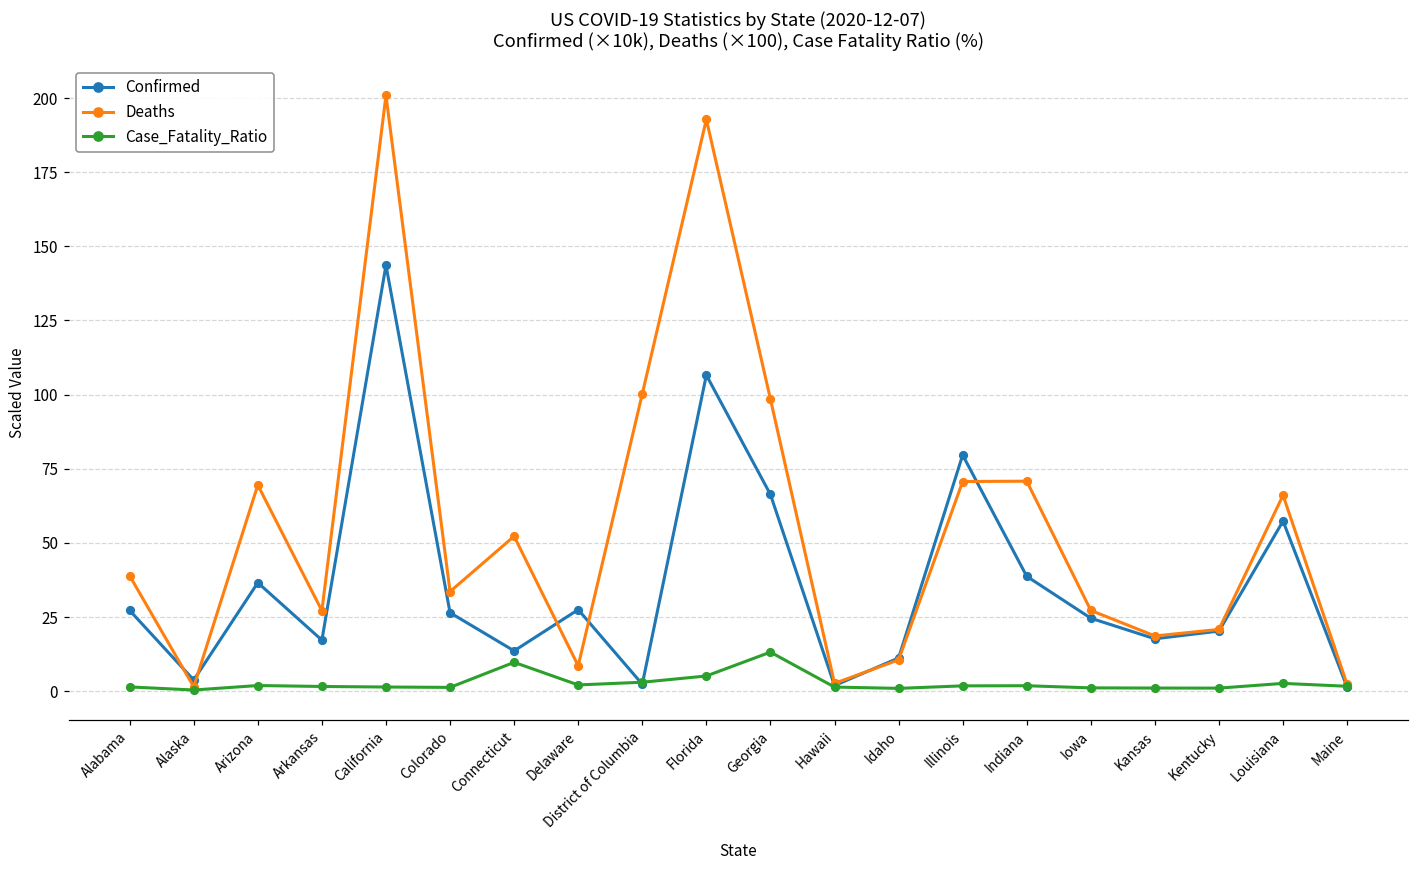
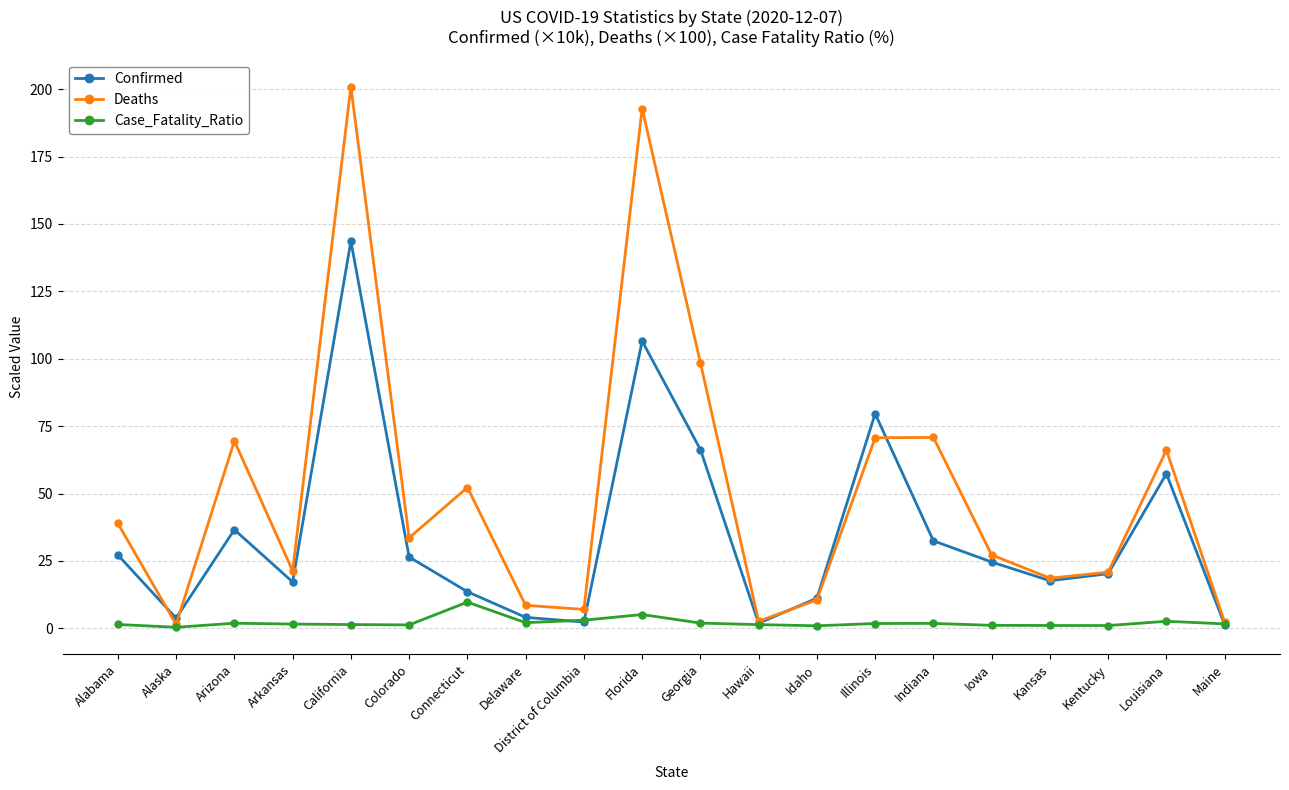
  {
    "Confirmed": {
      "Alabama": 27,
      "Alaska": 4,
      "Arizona": 37,
      "Arkansas": 17,
      "California": 144,
      "Colorado": 26,
      "Connecticut": 14,
-     "Delaware": 27,
+     "Delaware": 4,
      "Florida": 107,
      "Georgia": 66,
      "Illinois": 80,
-     "Indiana": 39,
+     "Indiana": 32,
      "Iowa": 25,
      "Kansas": 18,
      "Louisiana": 57
    },
    "Deaths": {
      "Alabama": 39,
      "Alaska": 1,
      "Arizona": 70,
-     "Arkansas": 27,
+     "Arkansas": 21,
      "California": 201,
      "Colorado": 34,
      "Connecticut": 52,
      "Delaware": 9,
-     "District of Columbia": 100,
+     "District of Columbia": 7,
      "Florida": 193,
      "Georgia": 99,
      "Illinois": 71,
      "Indiana": 71,
      "Iowa": 27,
      "Kansas": 19,
      "Louisiana": 66
    },
    "Case_Fatality_Ratio": {
      "Alabama": 1,
      "Alaska": 0,
      "Arizona": 2,
      "Arkansas": 2,
      "California": 1,
      "Colorado": 1,
      "Connecticut": 10,
      "Delaware": 2,
      "Florida": 5,
-     "Georgia": 13,
+     "Georgia": 2,
      "Idaho": 1,
      "Illinois": 2,
      "Indiana": 2,
      "Iowa": 1,
      "Kansas": 1,
      "Kentucky": 1,
      "Louisiana": 3
    }
  }
